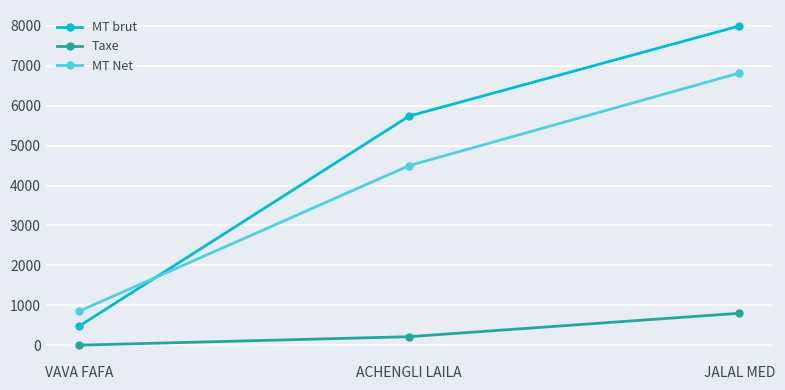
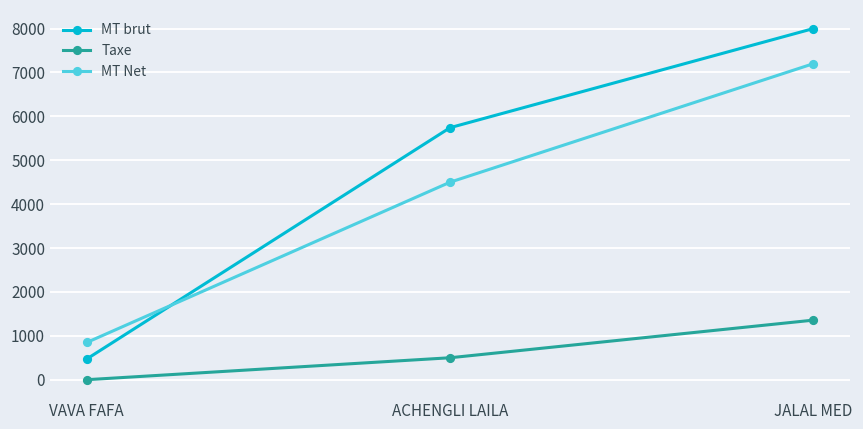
  {
    "MT brut": {
      "VAVA FAFA": 500,
      "ACHENGLI LAILA": 5700,
      "JALAL MED": 8000
    },
    "Taxe": {
      "VAVA FAFA": 0,
-     "ACHENGLI LAILA": 200,
-     "JALAL MED": 800
+     "ACHENGLI LAILA": 500,
+     "JALAL MED": 1400
    },
    "MT Net": {
      "VAVA FAFA": 800,
      "ACHENGLI LAILA": 4500,
-     "JALAL MED": 6800
+     "JALAL MED": 7200
    }
  }
